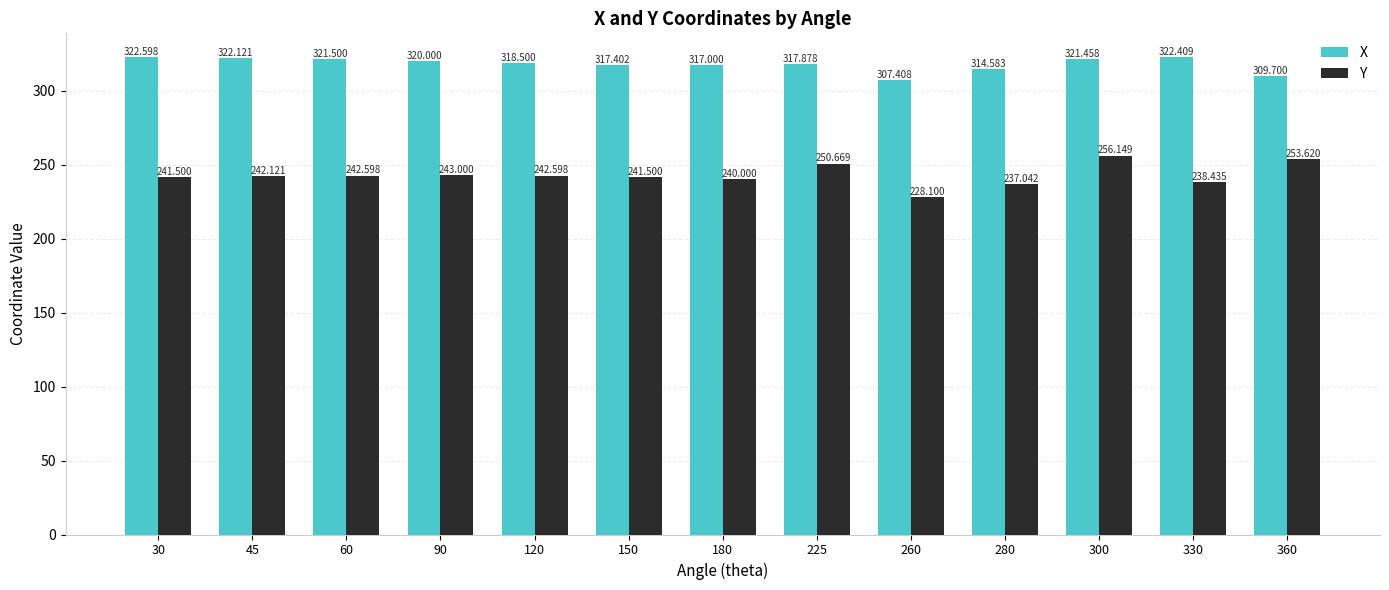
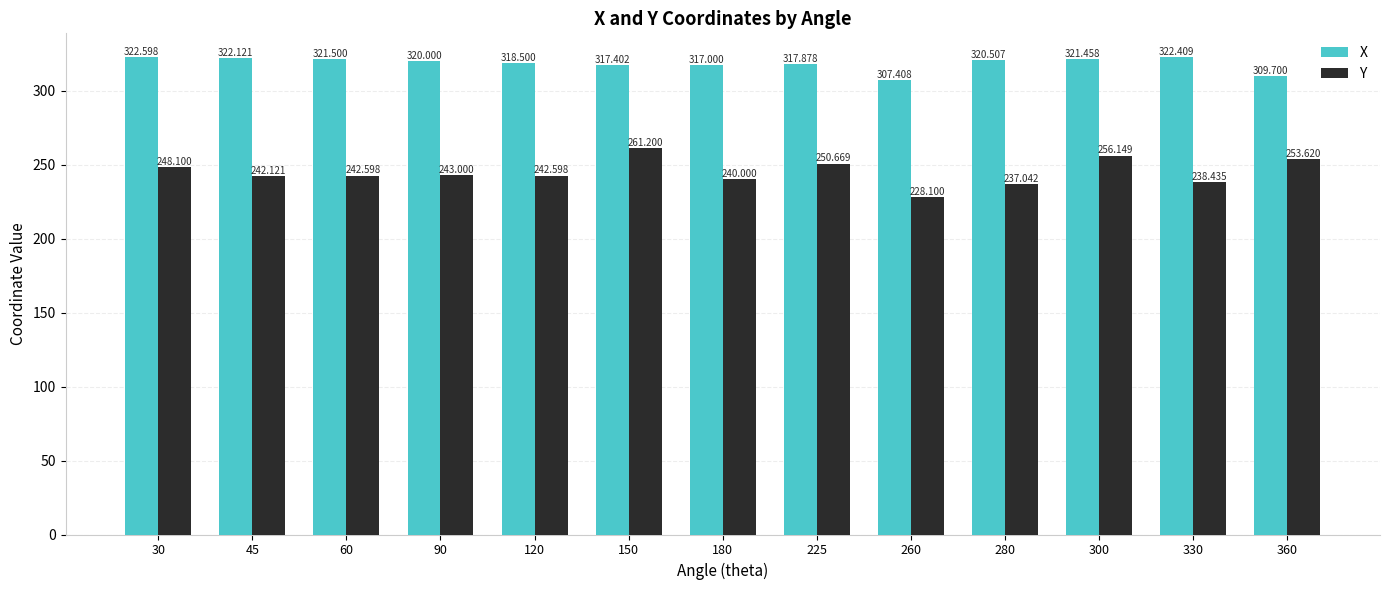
  {
    "X": {
      "30": 322.598,
      "45": 322.121,
      "60": 321.500,
      "90": 320.000,
      "120": 318.500,
      "150": 317.402,
      "180": 317.000,
      "225": 317.878,
      "260": 307.408,
-     "280": 314.583,
+     "280": 320.507,
      "300": 321.458,
      "330": 322.409,
      "360": 309.700
    },
    "Y": {
-     "30": 241.500,
+     "30": 248.100,
      "45": 242.121,
      "60": 242.598,
      "90": 243.000,
      "120": 242.598,
-     "150": 241.500,
+     "150": 261.200,
      "180": 240.000,
      "225": 250.669,
      "260": 228.100,
      "280": 237.042,
      "300": 256.149,
      "330": 238.435,
      "360": 253.620
    }
  }
